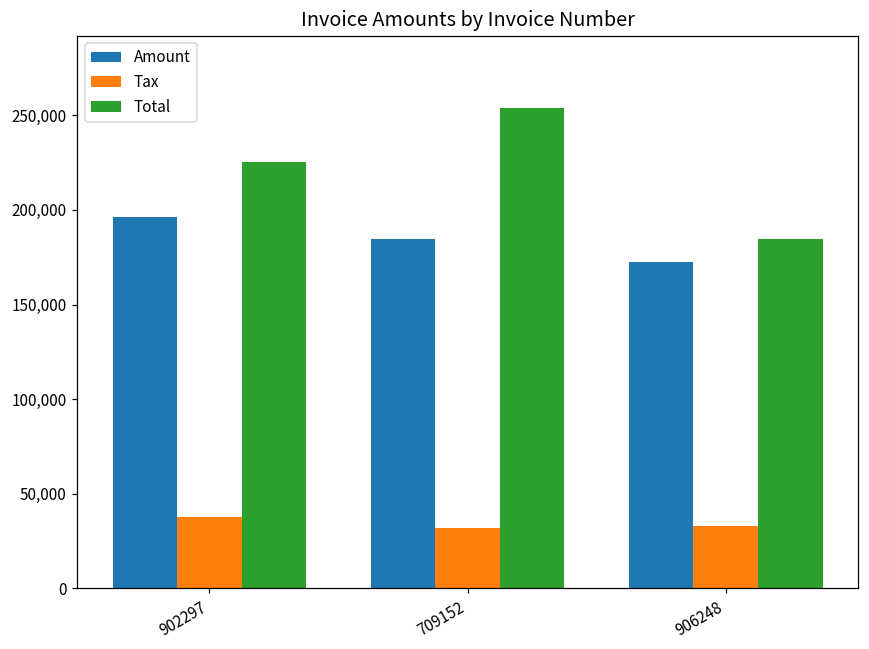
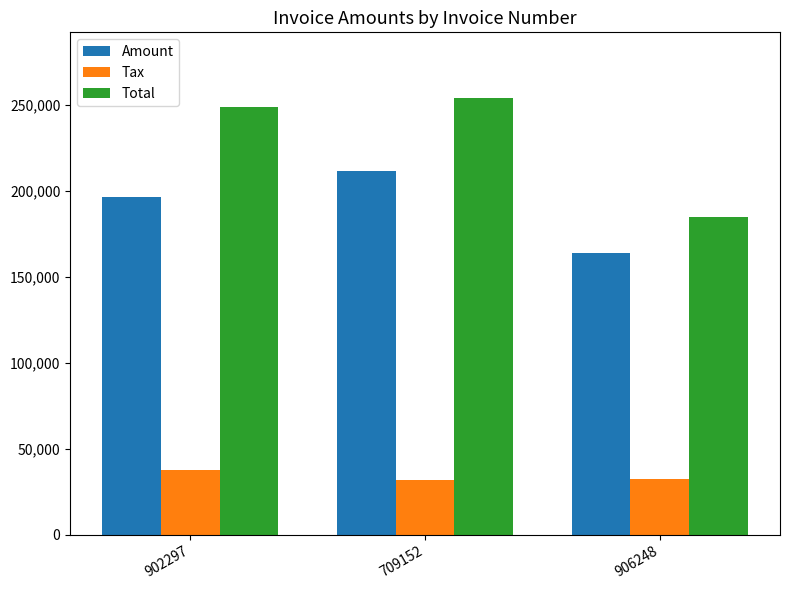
  {
    "Amount": {
      "902297": "196,000",
-     "709152": "185,000",
-     "906248": "173,000"
+     "709152": "212,000",
+     "906248": "164,000"
    },
    "Tax": {
      "902297": "38,000",
      "709152": "32,000",
      "906248": "33,000"
    },
    "Total": {
-     "902297": "225,000",
+     "902297": "248,000",
      "709152": "254,000",
      "906248": "185,000"
    }
  }
